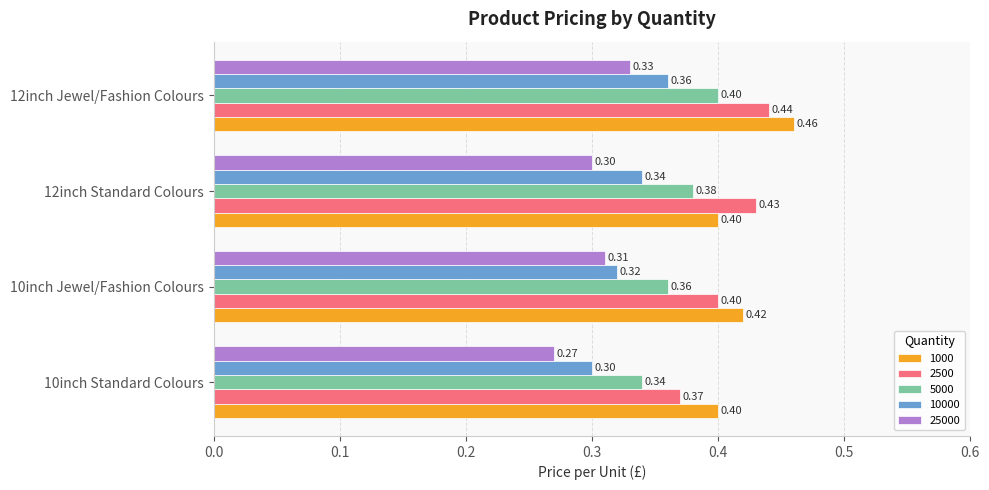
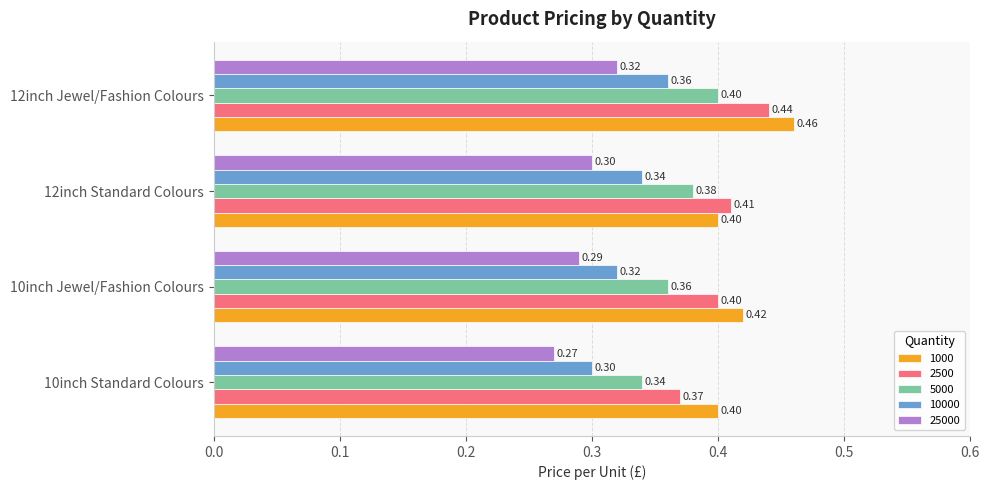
  {
    "1000": {
      "12inch Jewel/Fashion Colours": 0.46,
      "12inch Standard Colours": 0.40,
      "10inch Jewel/Fashion Colours": 0.42,
      "10inch Standard Colours": 0.40
    },
    "2500": {
      "12inch Jewel/Fashion Colours": 0.44,
-     "12inch Standard Colours": 0.43,
+     "12inch Standard Colours": 0.41,
      "10inch Jewel/Fashion Colours": 0.40,
      "10inch Standard Colours": 0.37
    },
    "5000": {
      "12inch Jewel/Fashion Colours": 0.40,
      "12inch Standard Colours": 0.38,
      "10inch Jewel/Fashion Colours": 0.36,
      "10inch Standard Colours": 0.34
    },
    "10000": {
      "12inch Jewel/Fashion Colours": 0.36,
      "12inch Standard Colours": 0.34,
      "10inch Jewel/Fashion Colours": 0.32,
      "10inch Standard Colours": 0.30
    },
    "25000": {
-     "12inch Jewel/Fashion Colours": 0.33,
+     "12inch Jewel/Fashion Colours": 0.32,
      "12inch Standard Colours": 0.30,
-     "10inch Jewel/Fashion Colours": 0.31,
+     "10inch Jewel/Fashion Colours": 0.29,
      "10inch Standard Colours": 0.27
    }
  }
